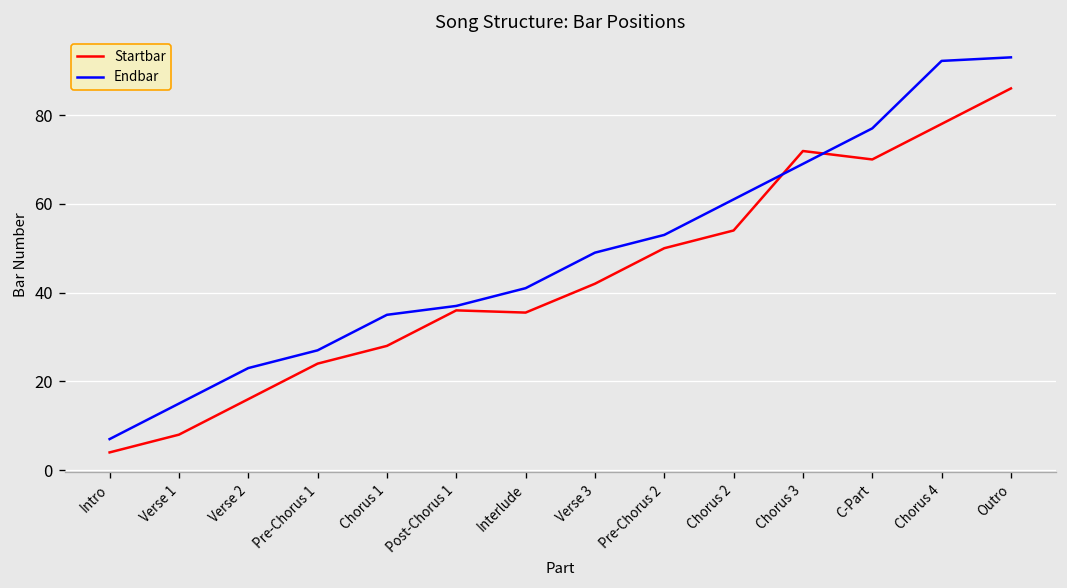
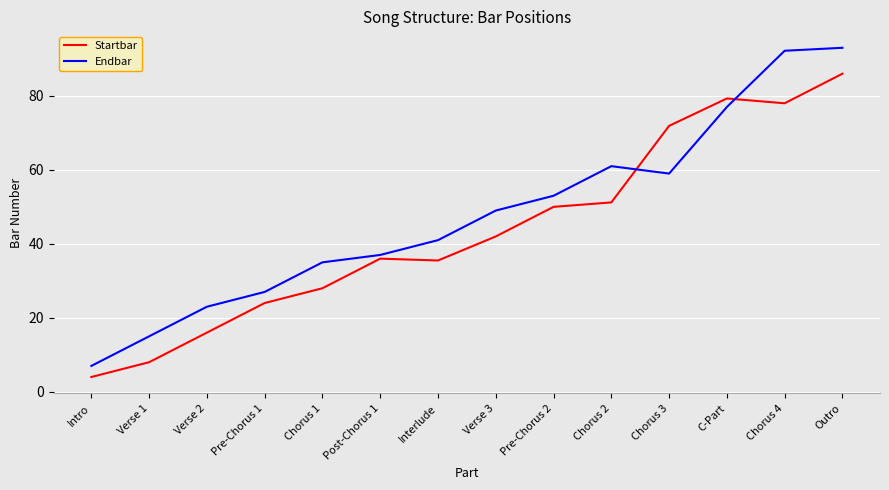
  {
    "Startbar": {
      "Intro": 4,
      "Verse 1": 8,
      "Verse 2": 16,
      "Pre-Chorus 1": 24,
      "Chorus 1": 28,
      "Post-Chorus 1": 36,
      "Interlude": 36,
      "Verse 3": 42,
      "Pre-Chorus 2": 50,
-     "Chorus 2": 54,
+     "Chorus 2": 51,
      "Chorus 3": 72,
-     "C-Part": 70,
+     "C-Part": 79,
      "Chorus 4": 78,
      "Outro": 86
    },
    "Endbar": {
      "Intro": 7,
      "Verse 1": 15,
      "Verse 2": 23,
      "Pre-Chorus 1": 27,
      "Chorus 1": 35,
      "Post-Chorus 1": 37,
      "Interlude": 41,
      "Verse 3": 49,
      "Pre-Chorus 2": 53,
      "Chorus 2": 61,
-     "Chorus 3": 69,
+     "Chorus 3": 59,
      "C-Part": 77,
      "Chorus 4": 92,
      "Outro": 93
    }
  }
